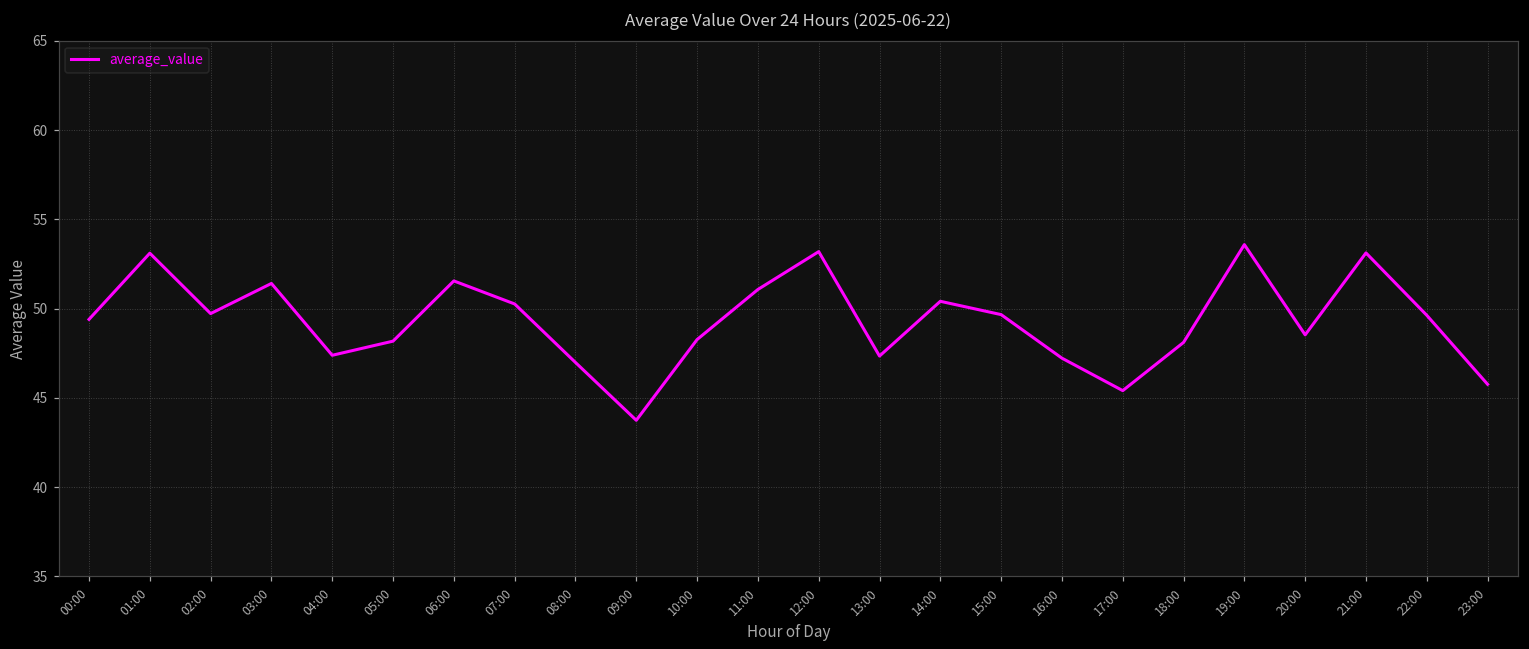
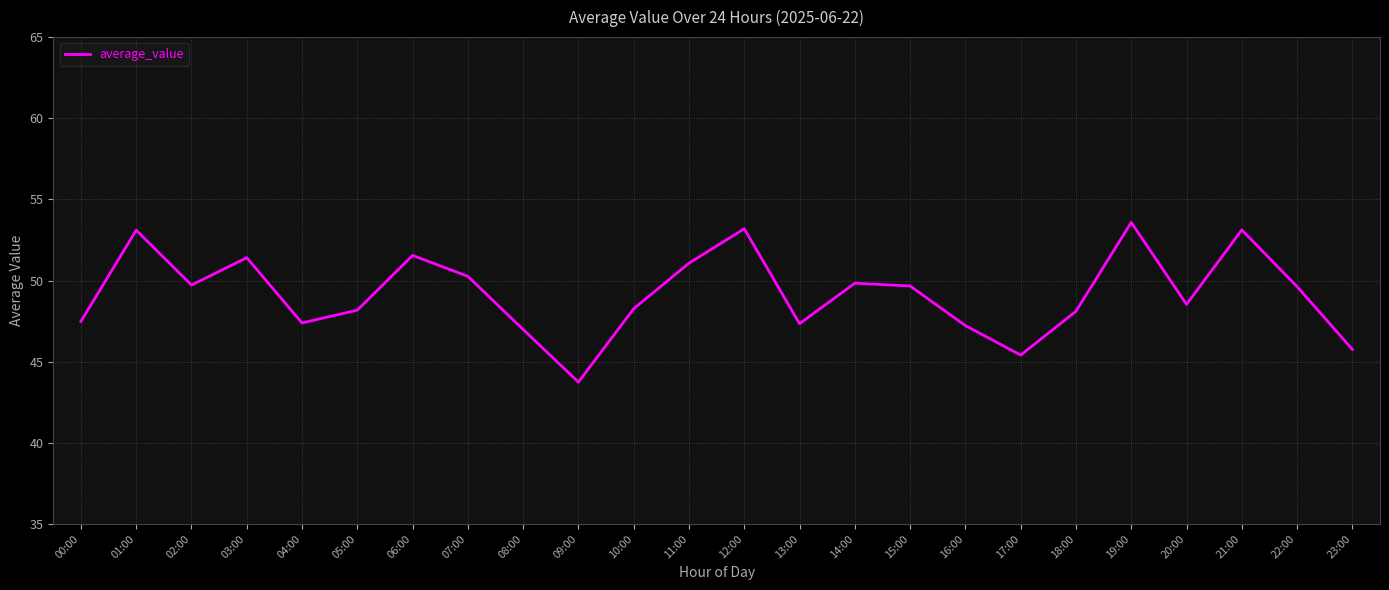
  {
-   "00:00": 49.4,
+   "00:00": 47.5,
    "01:00": 53.1,
    "02:00": 49.7,
    "03:00": 51.4,
    "04:00": 47.4,
    "05:00": 48.2,
    "06:00": 51.5,
    "07:00": 50.3,
    "08:00": 47.0,
    "09:00": 43.7,
    "10:00": 48.3,
    "11:00": 51.1,
    "12:00": 53.2,
    "13:00": 47.3,
-   "14:00": 50.4,
+   "14:00": 49.8,
    "15:00": 49.7,
    "16:00": 47.2,
    "17:00": 45.4,
    "18:00": 48.1,
    "19:00": 53.6,
    "20:00": 48.5,
    "21:00": 53.1,
    "22:00": 49.6,
    "23:00": 45.8
  }
